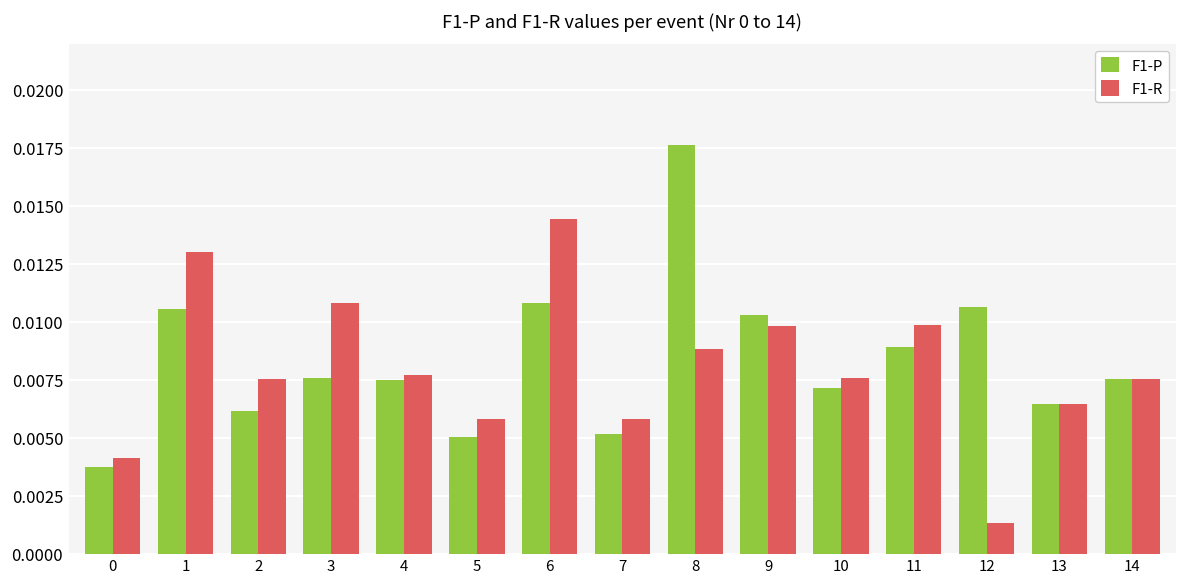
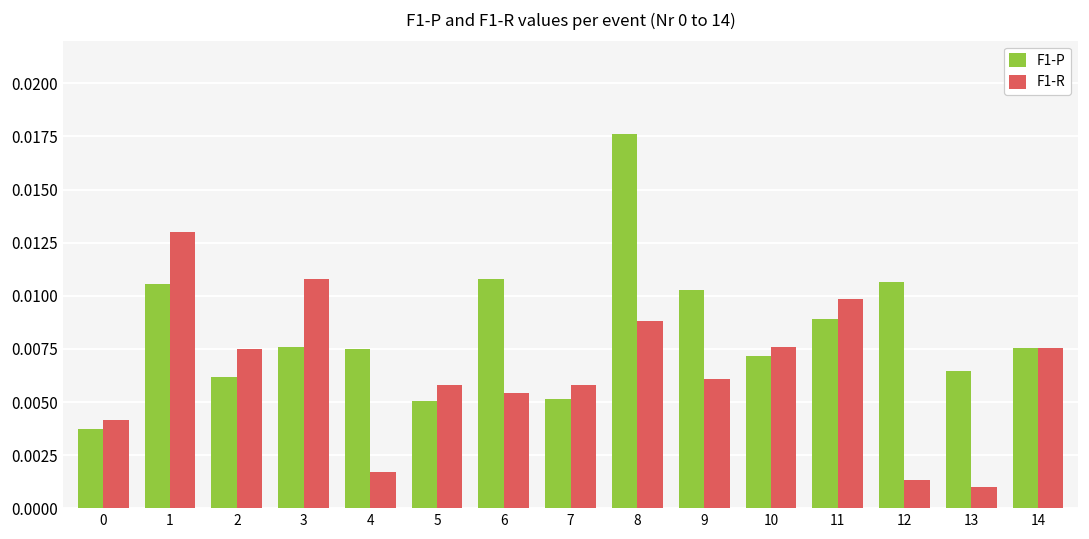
  {
    "F1-P": {
      "0": 0.0037,
      "1": 0.0105,
      "2": 0.0062,
      "3": 0.0076,
      "4": 0.0075,
      "5": 0.0050,
      "6": 0.0108,
      "7": 0.0052,
      "8": 0.0176,
      "9": 0.0103,
      "10": 0.0072,
      "11": 0.0089,
      "12": 0.0106,
      "13": 0.0064,
      "14": 0.0075
    },
    "F1-R": {
      "0": 0.0041,
      "1": 0.0130,
      "2": 0.0075,
      "3": 0.0108,
-     "4": 0.0077,
+     "4": 0.0017,
      "5": 0.0058,
-     "6": 0.0144,
+     "6": 0.0054,
      "7": 0.0058,
      "8": 0.0088,
-     "9": 0.0098,
+     "9": 0.0061,
      "10": 0.0076,
      "11": 0.0098,
      "12": 0.0013,
-     "13": 0.0064,
+     "13": 0.0010,
      "14": 0.0075
    }
  }
